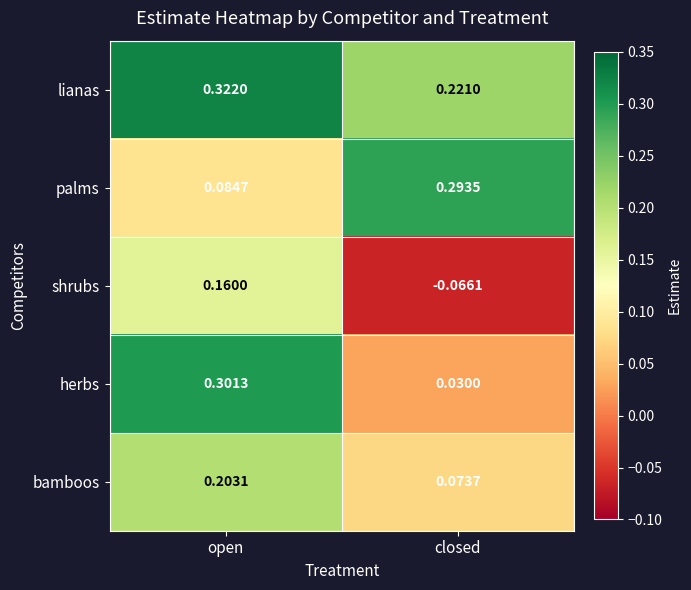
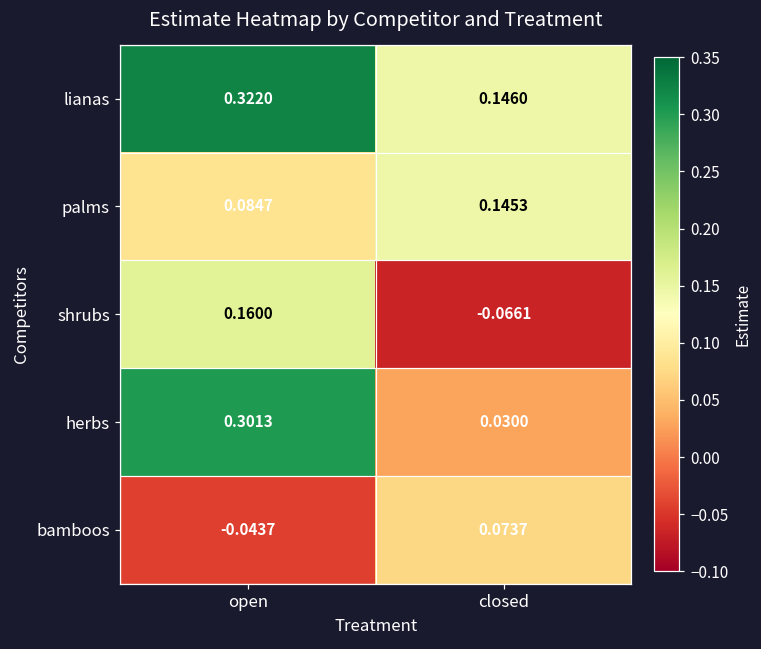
  {
    "lianas": {
      "open": 0.3220,
-     "closed": 0.2210
+     "closed": 0.1460
    },
    "palms": {
      "open": 0.0847,
-     "closed": 0.2935
+     "closed": 0.1453
    },
    "shrubs": {
      "open": 0.1600,
      "closed": -0.0661
    },
    "herbs": {
      "open": 0.3013,
      "closed": 0.0300
    },
    "bamboos": {
-     "open": 0.2031,
+     "open": -0.0437,
      "closed": 0.0737
    }
  }
